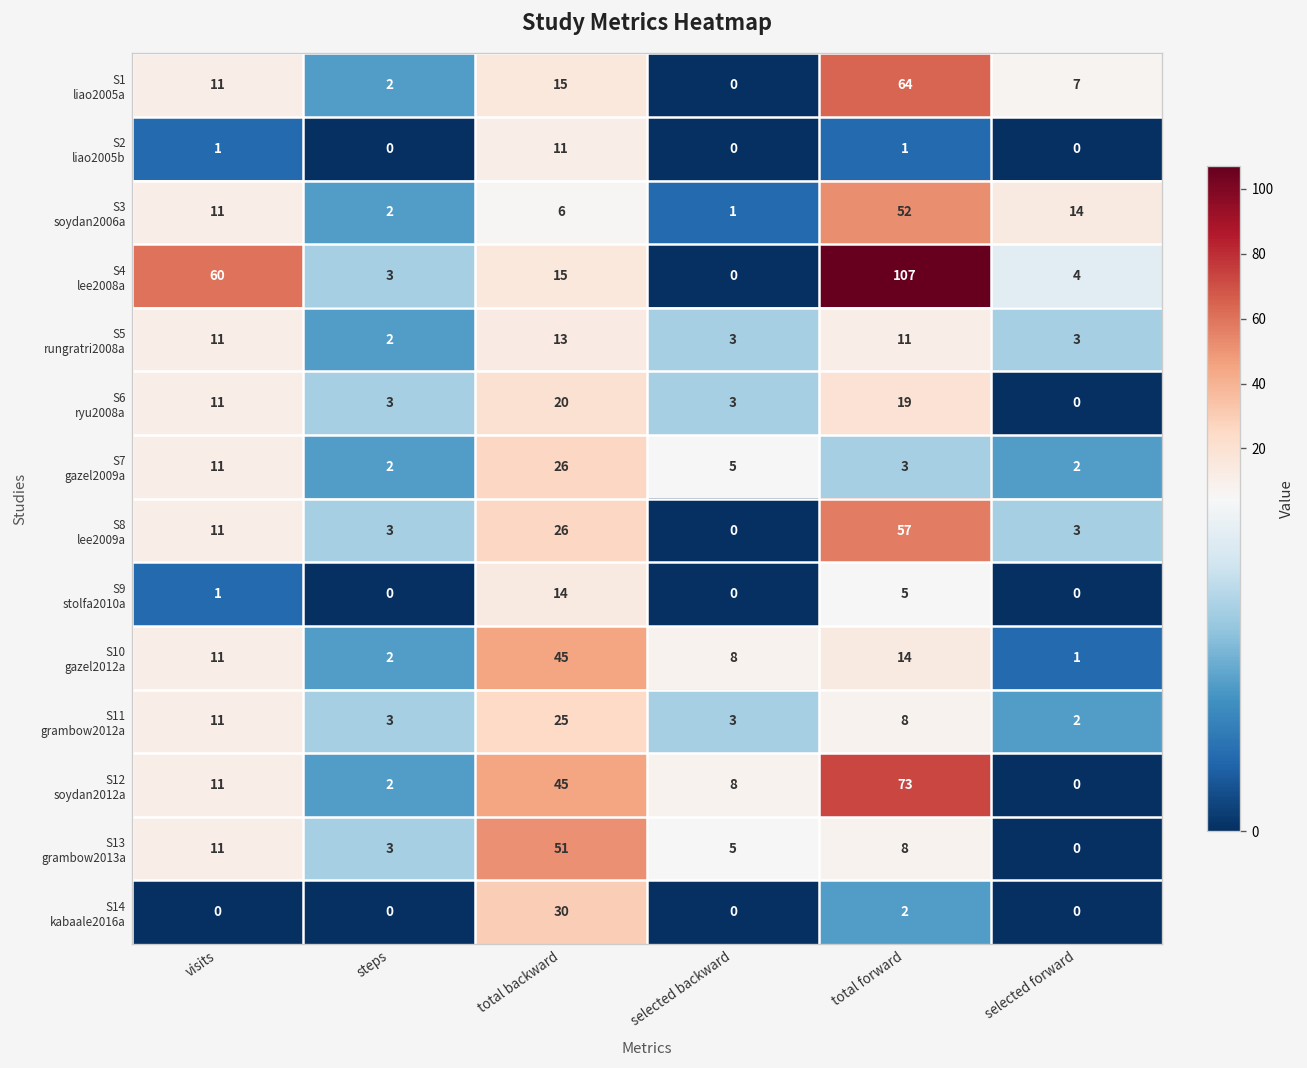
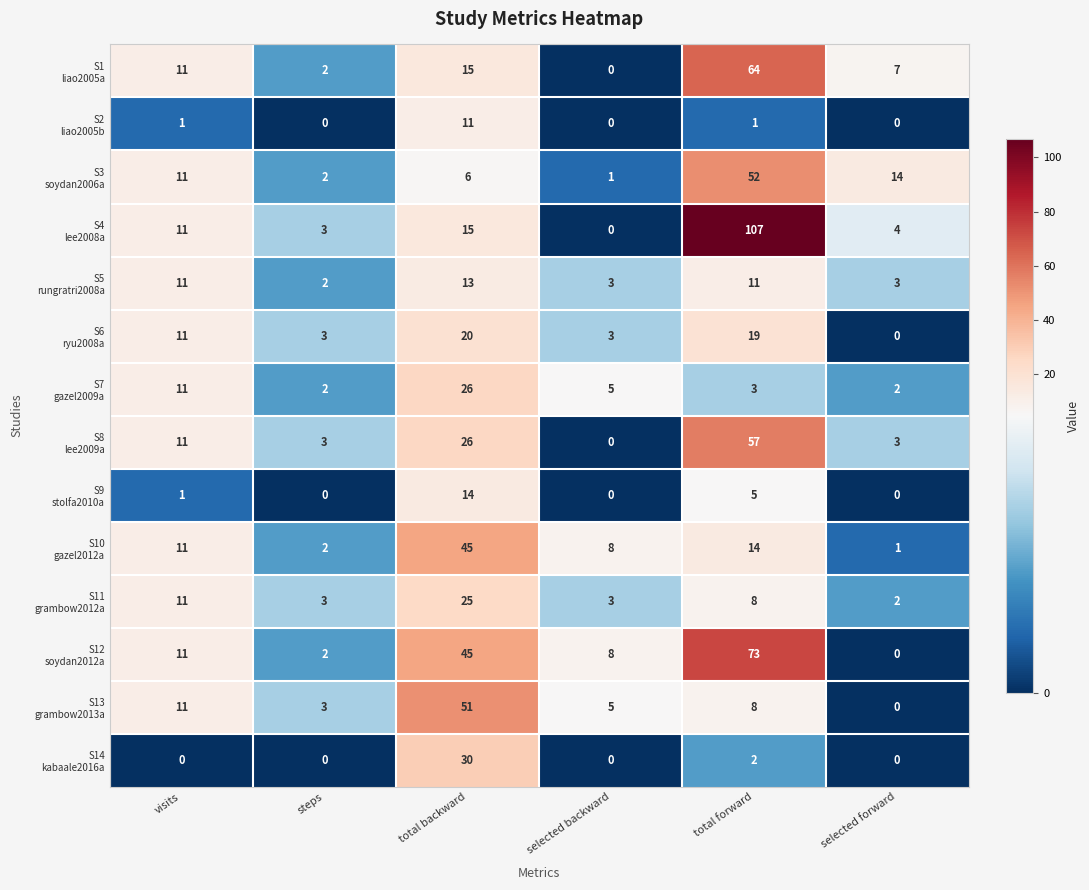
  {
    "S1 liao2005a": {
      "visits": 11,
      "steps": 2,
      "total backward": 15,
      "selected backward": 0,
      "total forward": 64,
      "selected forward": 7
    },
    "S2 liao2005b": {
      "visits": 1,
      "steps": 0,
      "total backward": 11,
      "selected backward": 0,
      "total forward": 1,
      "selected forward": 0
    },
    "S3 soydan2006a": {
      "visits": 11,
      "steps": 2,
      "total backward": 6,
      "selected backward": 1,
      "total forward": 52,
      "selected forward": 14
    },
    "S4 lee2008a": {
-     "visits": 60,
+     "visits": 11,
      "steps": 3,
      "total backward": 15,
      "selected backward": 0,
      "total forward": 107,
      "selected forward": 4
    },
    "S5 rungratri2008a": {
      "visits": 11,
      "steps": 2,
      "total backward": 13,
      "selected backward": 3,
      "total forward": 11,
      "selected forward": 3
    },
    "S6 ryu2008a": {
      "visits": 11,
      "steps": 3,
      "total backward": 20,
      "selected backward": 3,
      "total forward": 19,
      "selected forward": 0
    },
    "S7 gazel2009a": {
      "visits": 11,
      "steps": 2,
      "total backward": 26,
      "selected backward": 5,
      "total forward": 3,
      "selected forward": 2
    },
    "S8 lee2009a": {
      "visits": 11,
      "steps": 3,
      "total backward": 26,
      "selected backward": 0,
      "total forward": 57,
      "selected forward": 3
    },
    "S9 stolfa2010a": {
      "visits": 1,
      "steps": 0,
      "total backward": 14,
      "selected backward": 0,
      "total forward": 5,
      "selected forward": 0
    },
    "S10 gazel2012a": {
      "visits": 11,
      "steps": 2,
      "total backward": 45,
      "selected backward": 8,
      "total forward": 14,
      "selected forward": 1
    },
    "S11 grambow2012a": {
      "visits": 11,
      "steps": 3,
      "total backward": 25,
      "selected backward": 3,
      "total forward": 8,
      "selected forward": 2
    },
    "S12 soydan2012a": {
      "visits": 11,
      "steps": 2,
      "total backward": 45,
      "selected backward": 8,
      "total forward": 73,
      "selected forward": 0
    },
    "S13 grambow2013a": {
      "visits": 11,
      "steps": 3,
      "total backward": 51,
      "selected backward": 5,
      "total forward": 8,
      "selected forward": 0
    },
    "S14 kabaale2016a": {
      "visits": 0,
      "steps": 0,
      "total backward": 30,
      "selected backward": 0,
      "total forward": 2,
      "selected forward": 0
    }
  }
